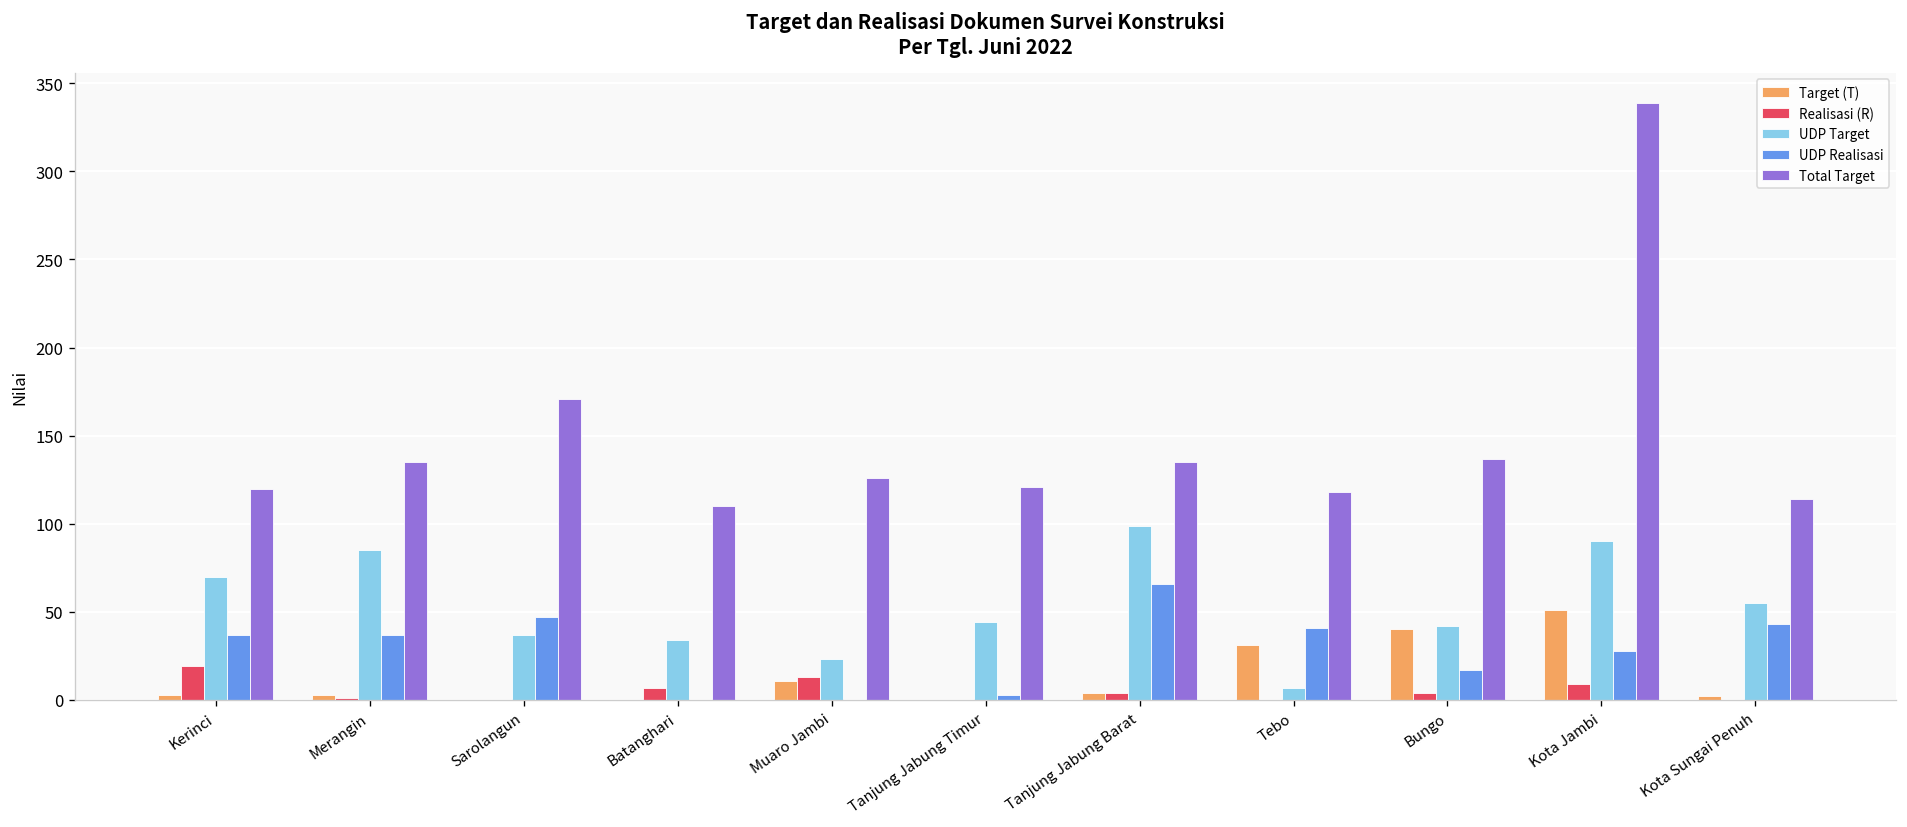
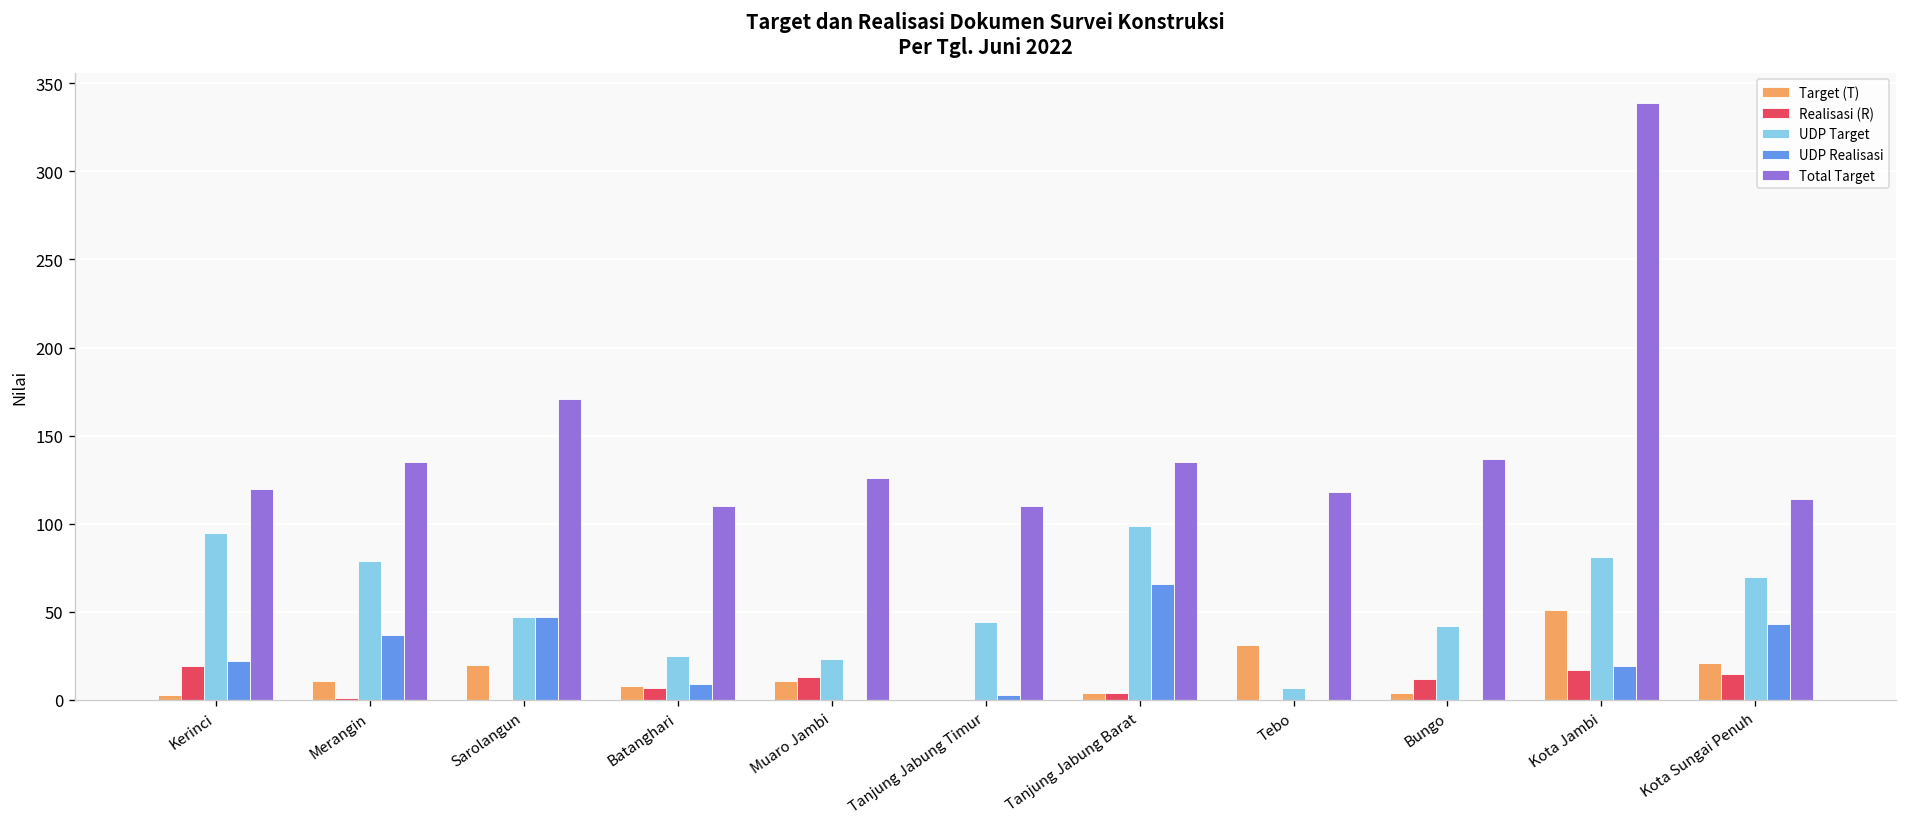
  {
    "Target (T)": {
      "Kerinci": 3,
-     "Merangin": 3,
-     "Sarolangun": 0,
-     "Batanghari": 0,
+     "Merangin": 11,
+     "Sarolangun": 20,
+     "Batanghari": 8,
      "Muaro Jambi": 11,
      "Tanjung Jabung Timur": 0,
      "Tanjung Jabung Barat": 4,
      "Tebo": 31,
-     "Bungo": 40,
+     "Bungo": 4,
      "Kota Jambi": 51,
-     "Kota Sungai Penuh": 2
+     "Kota Sungai Penuh": 21
    },
    "Realisasi (R)": {
      "Kerinci": 19,
      "Sarolangun": 0,
      "Batanghari": 7,
      "Muaro Jambi": 13,
      "Tanjung Jabung Timur": 0,
      "Tanjung Jabung Barat": 4,
      "Tebo": 0,
-     "Bungo": 4,
-     "Kota Jambi": 9,
-     "Kota Sungai Penuh": 0
+     "Bungo": 12,
+     "Kota Jambi": 17,
+     "Kota Sungai Penuh": 15
    },
    "UDP Target": {
-     "Kerinci": 70,
-     "Merangin": 85,
-     "Sarolangun": 37,
-     "Batanghari": 34,
+     "Kerinci": 95,
+     "Merangin": 79,
+     "Sarolangun": 47,
+     "Batanghari": 25,
      "Muaro Jambi": 23,
      "Tanjung Jabung Timur": 44,
      "Tanjung Jabung Barat": 99,
      "Tebo": 7,
      "Bungo": 42,
-     "Kota Jambi": 90,
-     "Kota Sungai Penuh": 55
+     "Kota Jambi": 81,
+     "Kota Sungai Penuh": 70
    },
    "UDP Realisasi": {
-     "Kerinci": 37,
+     "Kerinci": 22,
      "Merangin": 37,
      "Sarolangun": 47,
-     "Batanghari": 0,
+     "Batanghari": 9,
      "Muaro Jambi": 0,
      "Tanjung Jabung Timur": 3,
      "Tanjung Jabung Barat": 66,
-     "Tebo": 41,
-     "Bungo": 17,
-     "Kota Jambi": 28,
+     "Tebo": 0,
+     "Bungo": 0,
+     "Kota Jambi": 19,
      "Kota Sungai Penuh": 43
    },
    "Total Target": {
      "Kerinci": 120,
      "Merangin": 135,
      "Sarolangun": 171,
      "Batanghari": 110,
      "Muaro Jambi": 126,
-     "Tanjung Jabung Timur": 121,
+     "Tanjung Jabung Timur": 110,
      "Tanjung Jabung Barat": 135,
      "Tebo": 118,
      "Bungo": 137,
      "Kota Jambi": 339,
      "Kota Sungai Penuh": 114
    }
  }
